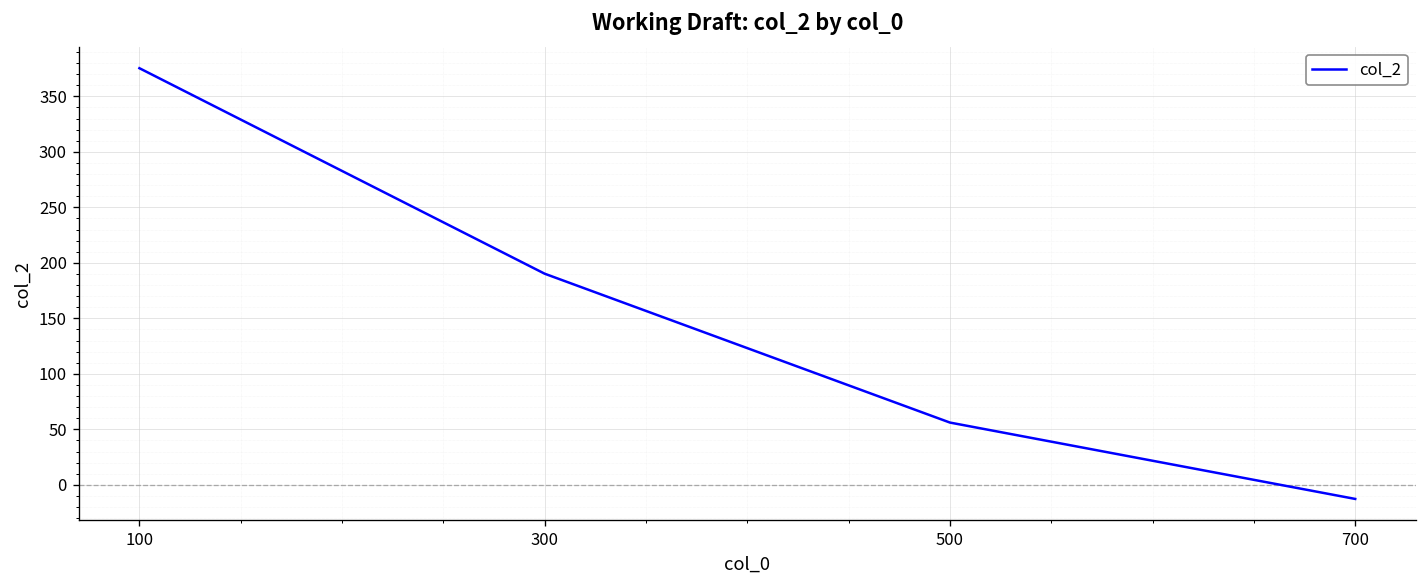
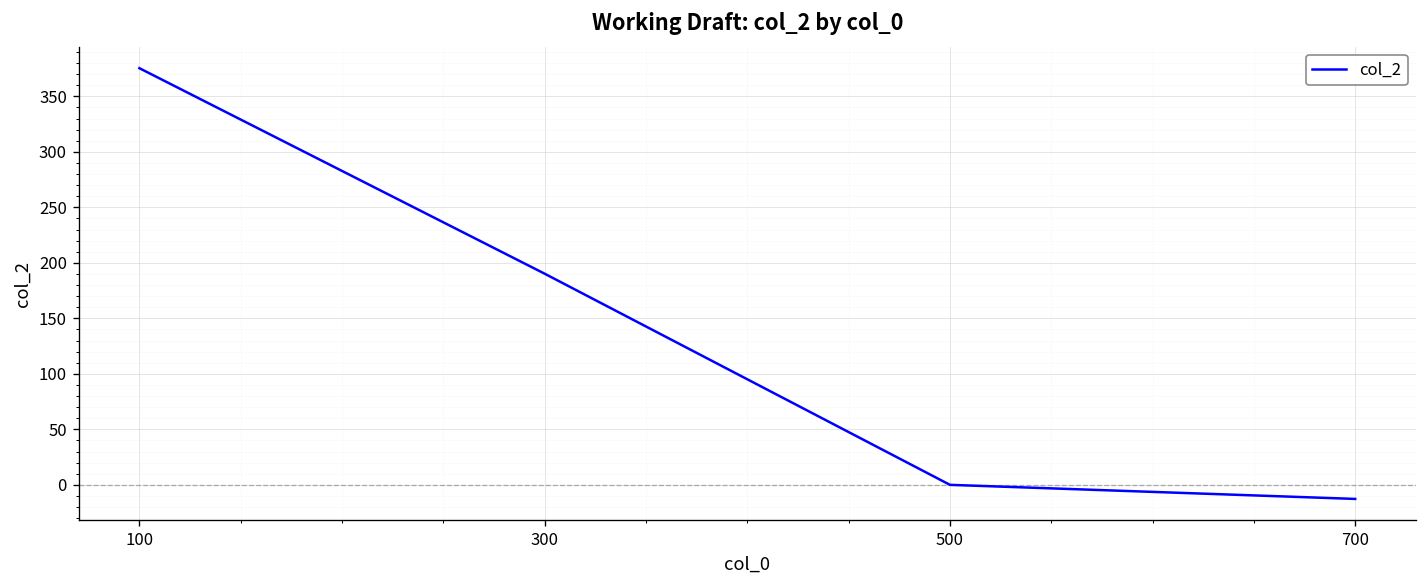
  {
    "100": 380,
    "300": 190,
-   "500": 60,
+   "500": 0,
    "700": -10
  }
